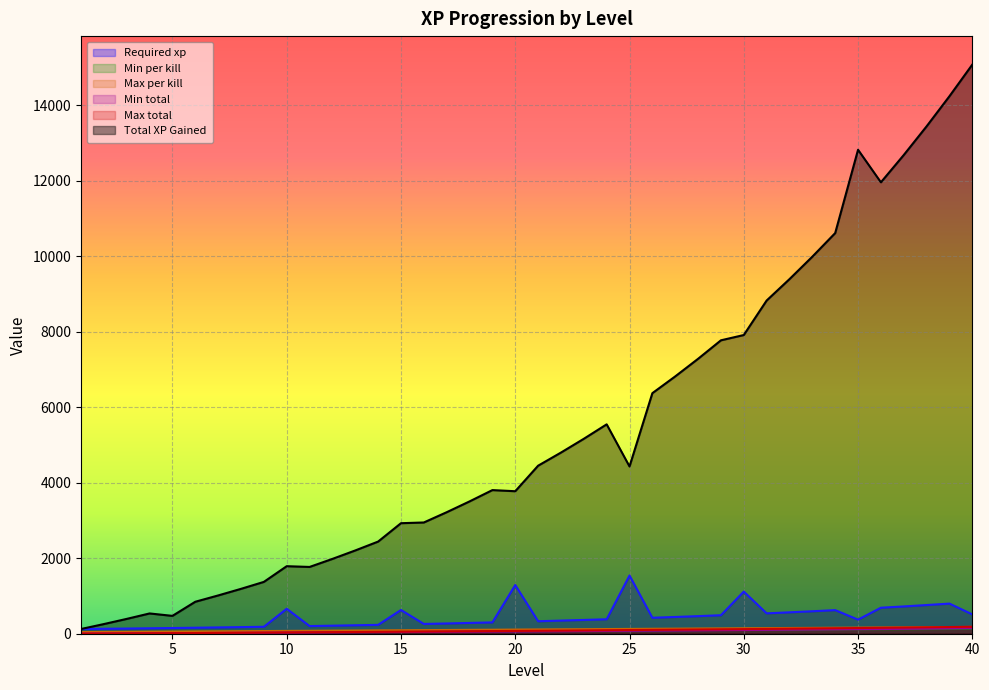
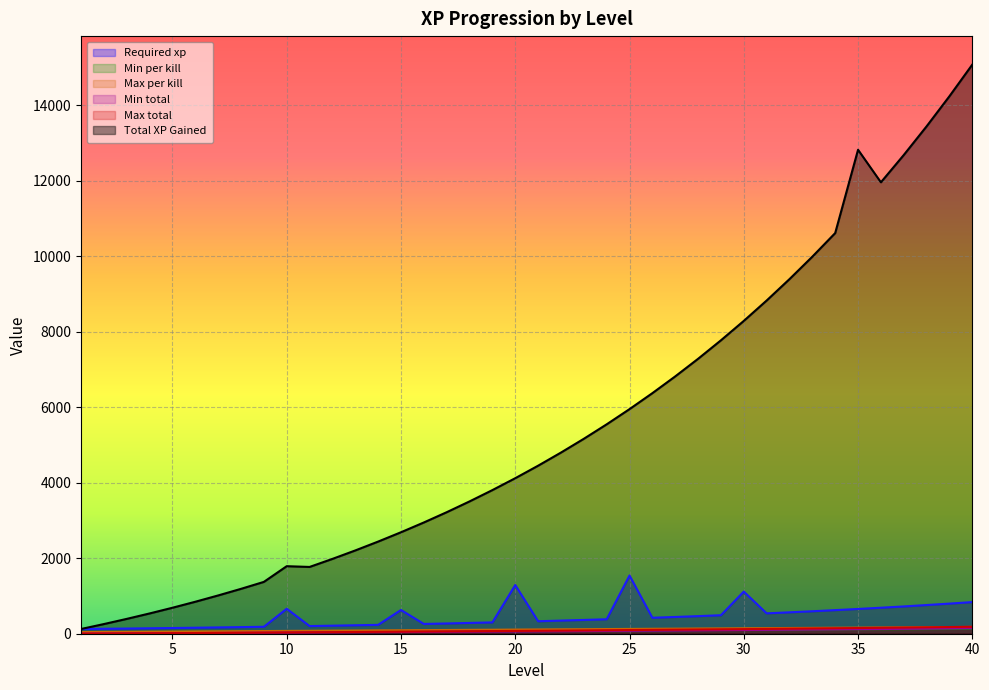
  {
    "Required xp": {
      "5": 200,
      "10": 700,
      "15": 600,
      "20": 1300,
      "25": 1500,
      "30": 1100,
-     "35": 400,
-     "40": 500
+     "35": 700,
+     "40": 800
    },
    "Total XP Gained": {
-     "5": 500,
+     "5": 700,
      "10": 1800,
-     "15": 2900,
-     "20": 3800,
-     "25": 4400,
-     "30": 7900,
+     "15": 2700,
+     "20": 4100,
+     "25": 6000,
+     "30": 8300,
      "35": 12800,
      "40": 15100
    }
  }
